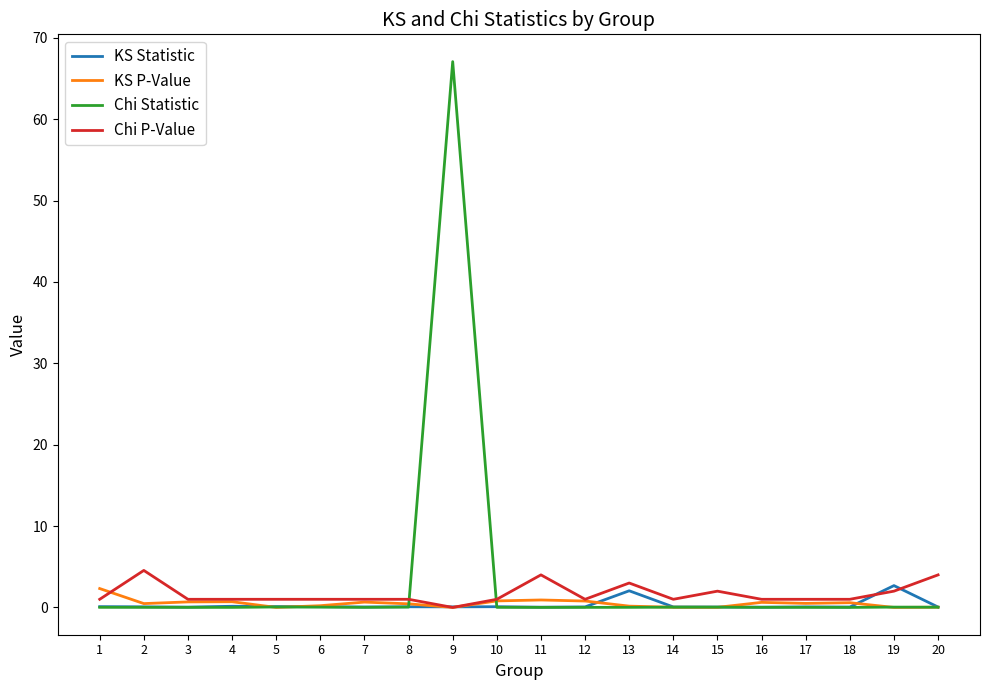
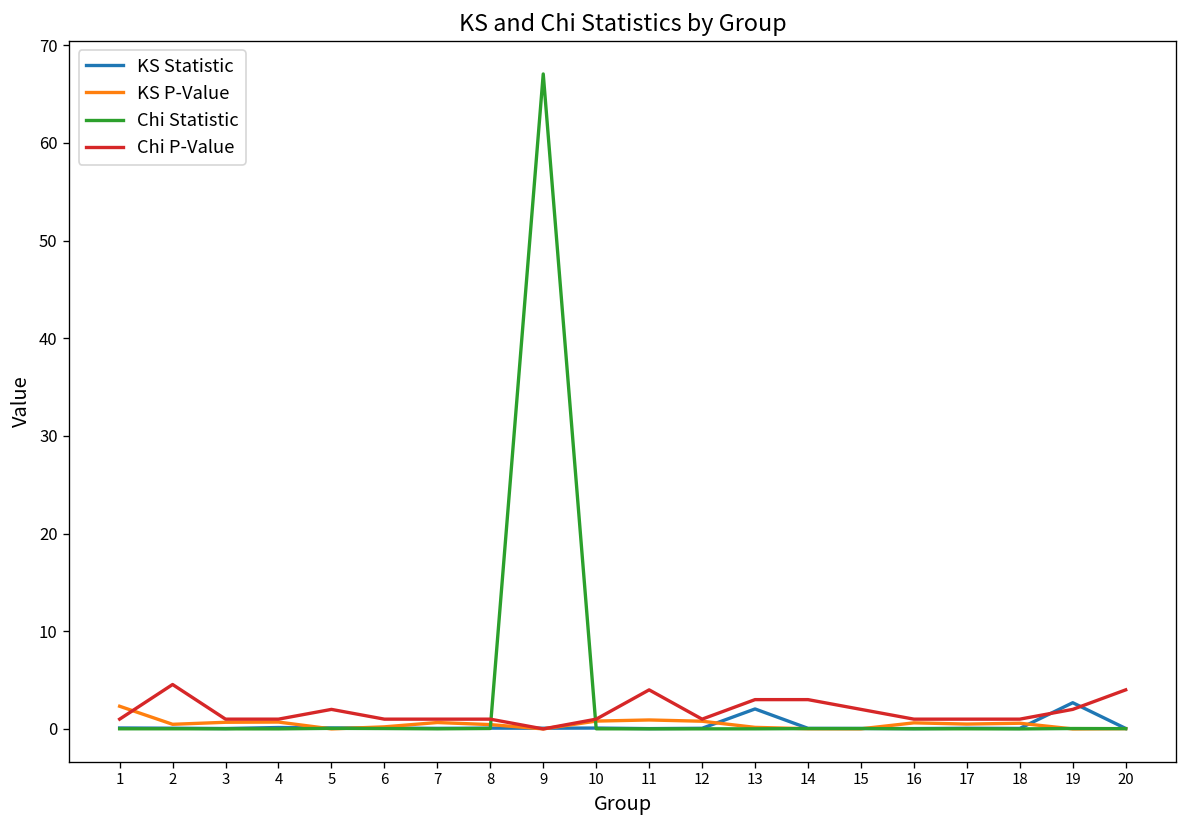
  {
    "KS Statistic": {
      "13": 2,
      "19": 3
    },
    "KS P-Value": {
      "1": 2,
      "2": 0,
      "3": 1,
      "7": 1,
      "8": 0,
      "11": 1,
      "16": 1,
      "17": 0,
      "18": 1
    },
    "Chi Statistic": {
      "9": 67
    },
    "Chi P-Value": {
      "1": 1,
      "2": 5,
      "3": 1,
-     "5": 1,
+     "5": 2,
      "6": 1,
      "7": 1,
      "8": 1,
      "11": 4,
      "13": 3,
-     "14": 1,
+     "14": 3,
      "15": 2,
      "16": 1,
      "17": 1,
      "18": 1,
      "19": 2,
      "20": 4
    }
  }
